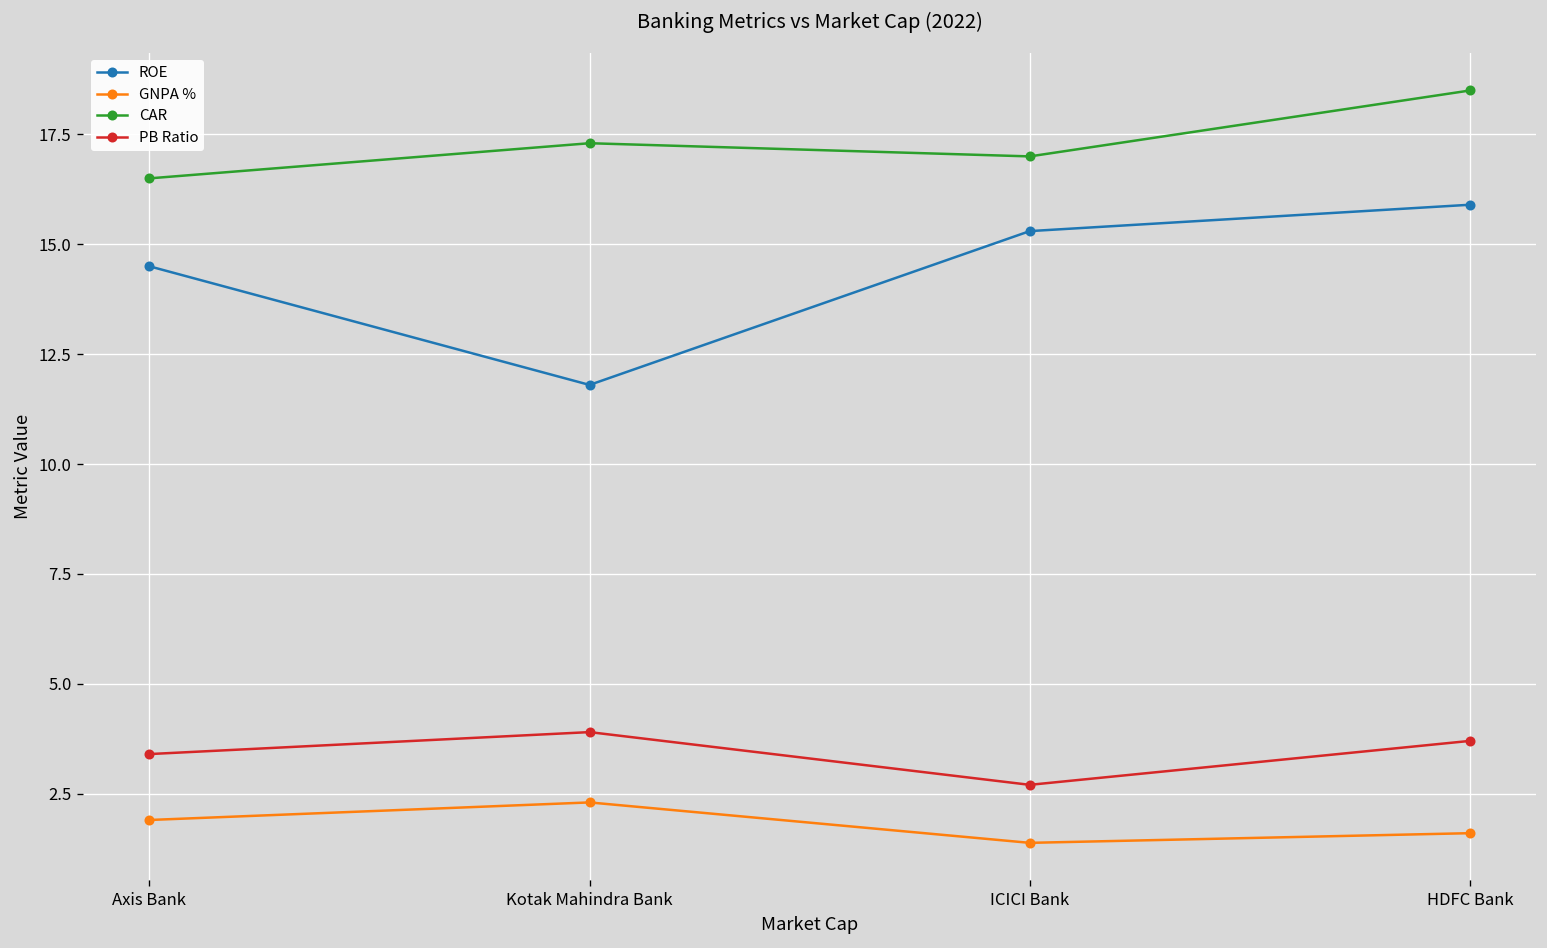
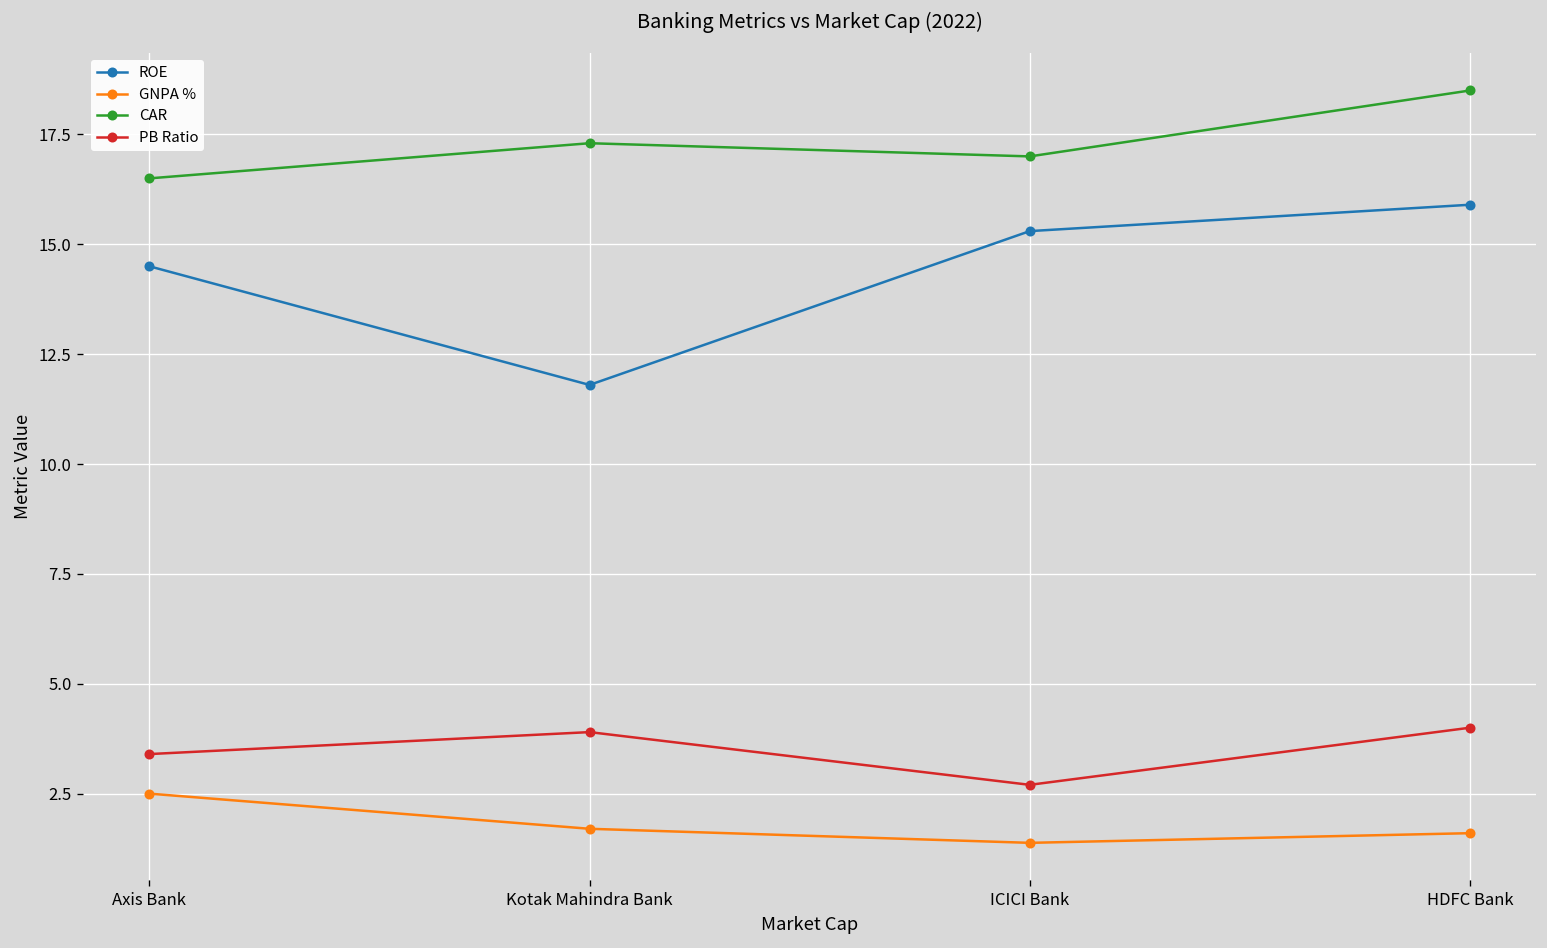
  {
    "ROE": {
      "Axis Bank": 14.5,
      "Kotak Mahindra Bank": 11.8,
      "ICICI Bank": 15.3,
      "HDFC Bank": 15.9
    },
    "GNPA %": {
-     "Axis Bank": 1.9,
-     "Kotak Mahindra Bank": 2.3,
+     "Axis Bank": 2.5,
+     "Kotak Mahindra Bank": 1.7,
      "ICICI Bank": 1.4,
      "HDFC Bank": 1.6
    },
    "CAR": {
      "Axis Bank": 16.5,
      "Kotak Mahindra Bank": 17.3,
      "ICICI Bank": 17.0,
      "HDFC Bank": 18.5
    },
    "PB Ratio": {
      "Axis Bank": 3.4,
      "Kotak Mahindra Bank": 3.9,
      "ICICI Bank": 2.7,
-     "HDFC Bank": 3.7
+     "HDFC Bank": 4.0
    }
  }
